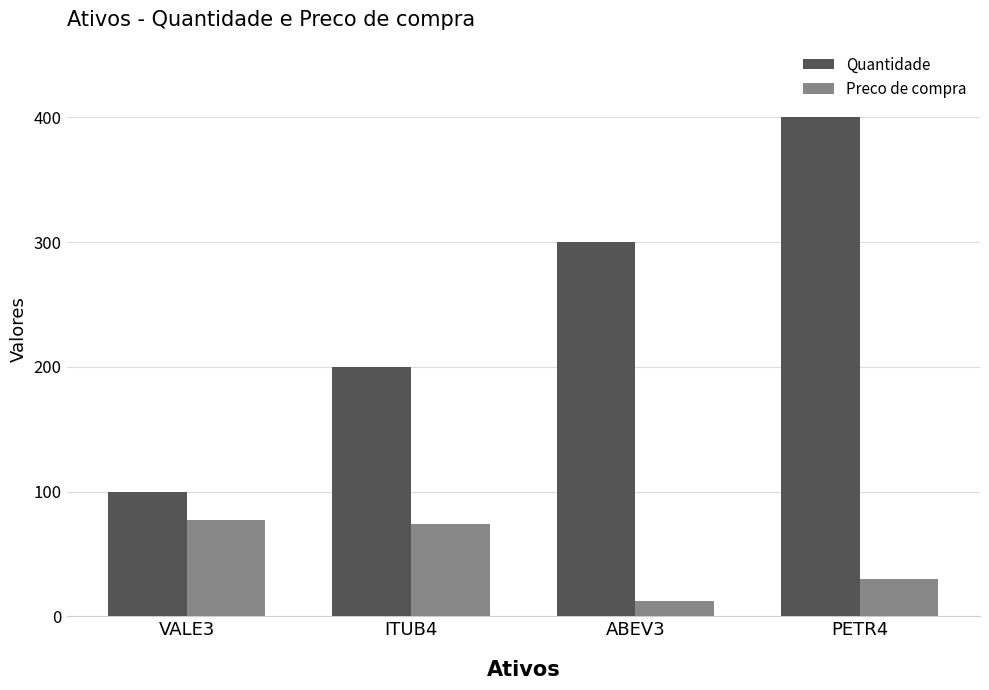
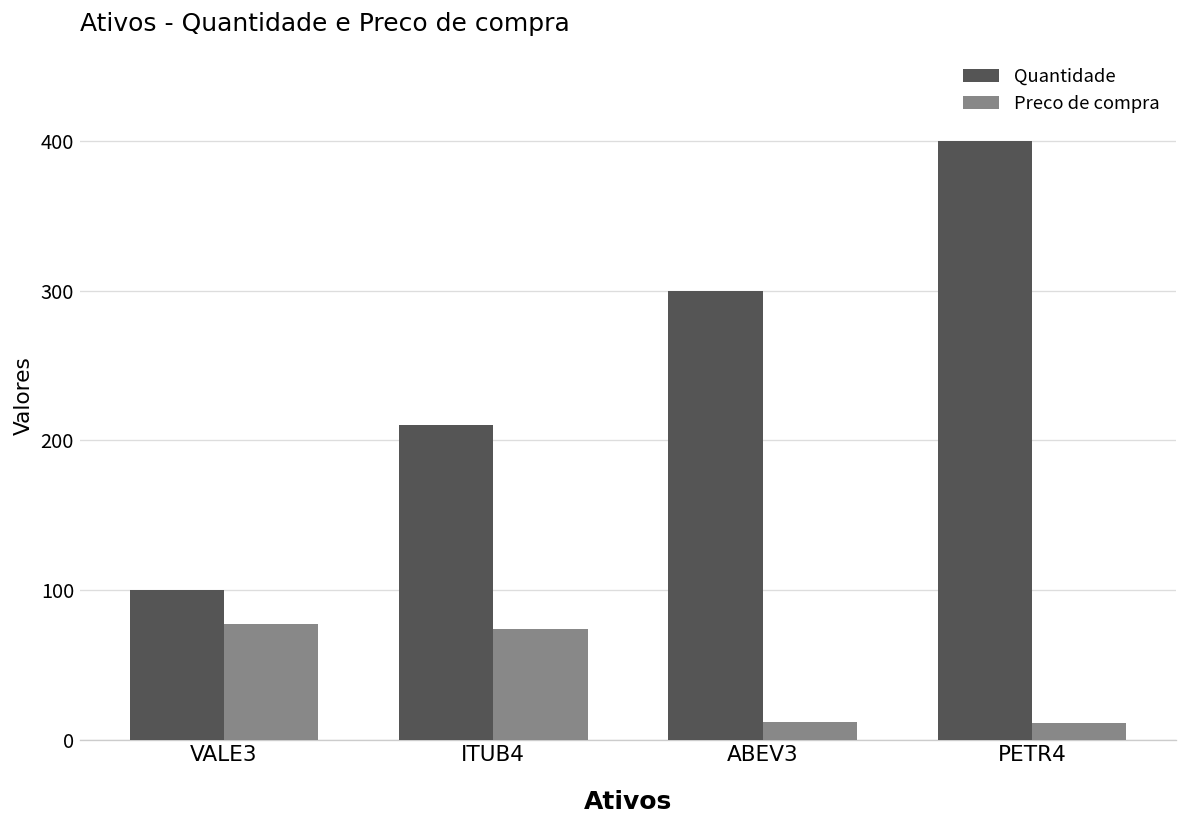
  {
    "Quantidade": {
      "VALE3": 100,
-     "ITUB4": 200,
+     "ITUB4": 210,
      "ABEV3": 300,
      "PETR4": 400
    },
    "Preco de compra": {
      "VALE3": 77,
      "ITUB4": 74,
      "ABEV3": 12,
-     "PETR4": 30
+     "PETR4": 11
    }
  }
